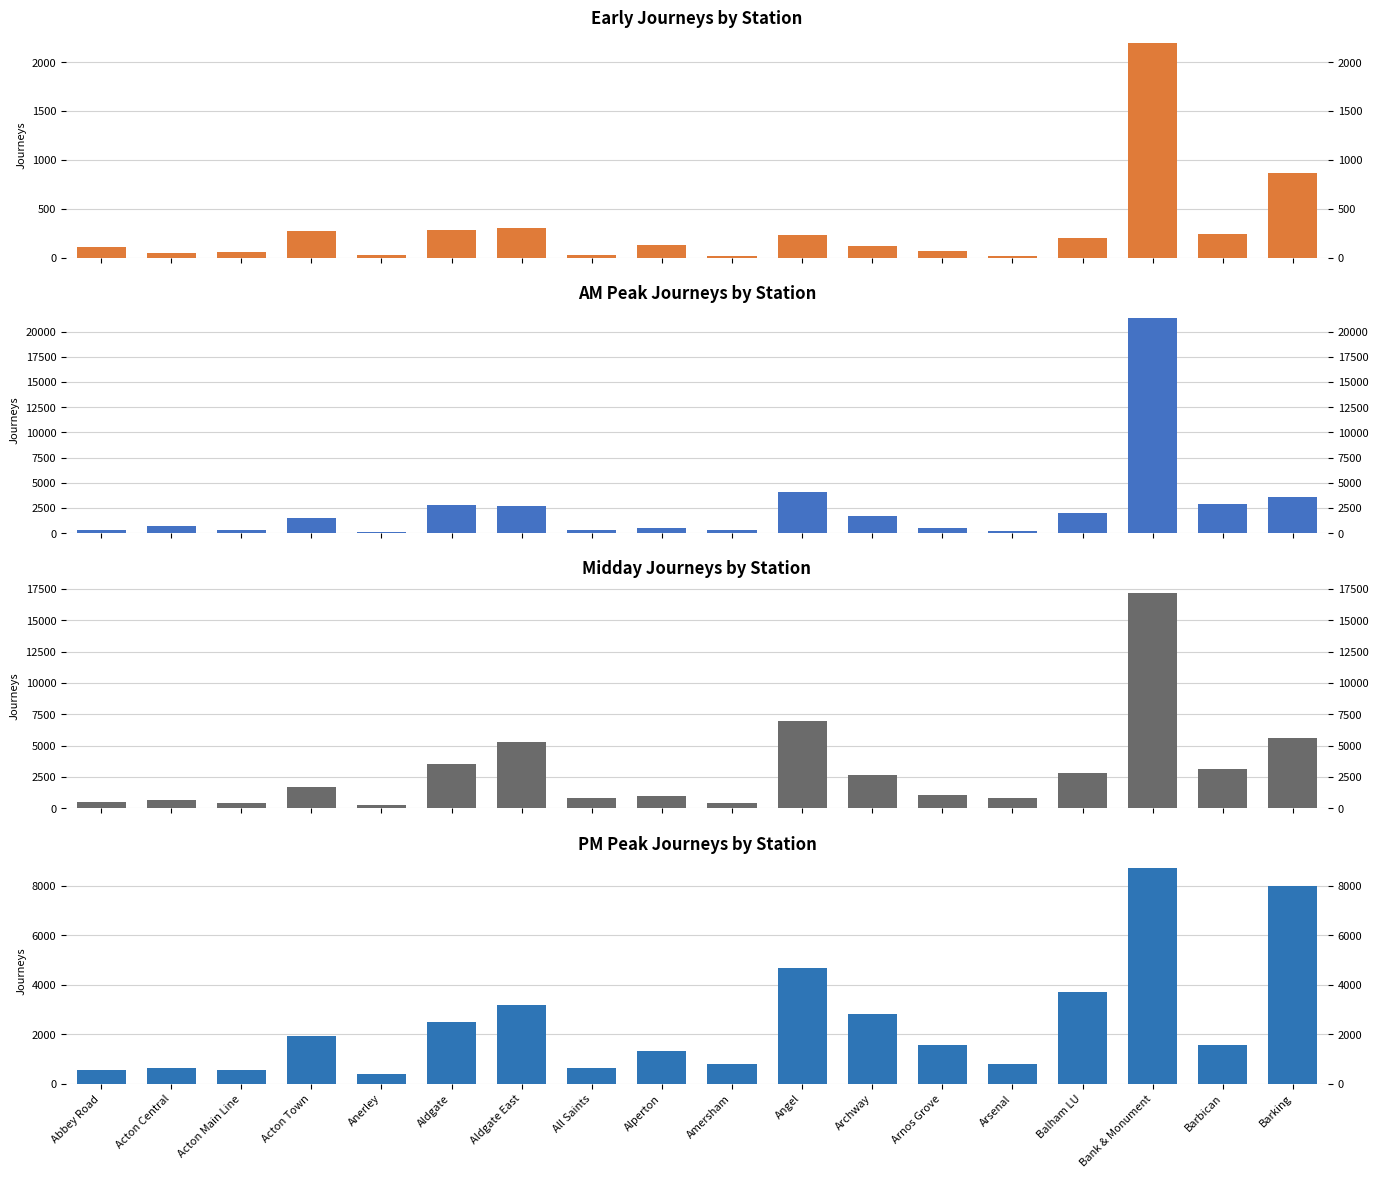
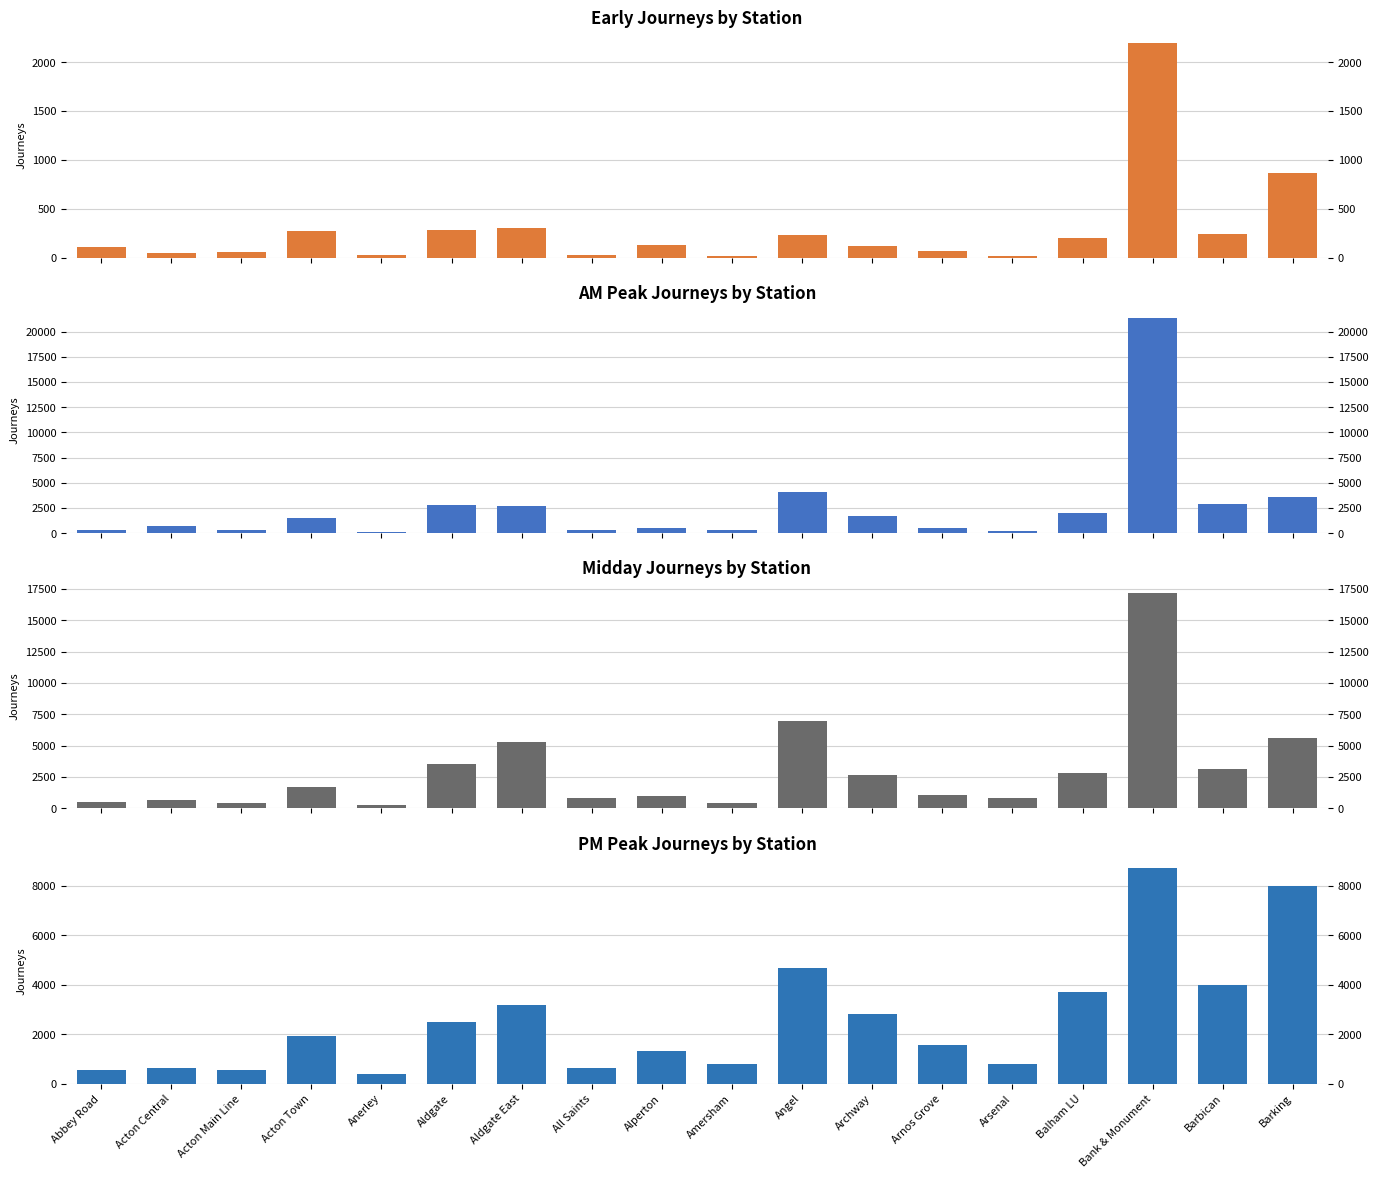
  {
    "PM Peak Journeys by Station": {
      "Abbey Road": 600,
      "Acton Central": 600,
      "Acton Main Line": 500,
      "Acton Town": 1900,
      "Anerley": 400,
      "Aldgate": 2500,
      "Aldgate East": 3200,
      "All Saints": 600,
      "Alperton": 1300,
      "Amersham": 800,
      "Angel": 4700,
      "Archway": 2800,
      "Arnos Grove": 1600,
      "Arsenal": 800,
      "Balham LU": 3700,
      "Bank & Monument": 8700,
-     "Barbican": 1500,
+     "Barbican": 4000,
      "Barking": 8000
    }
  }
